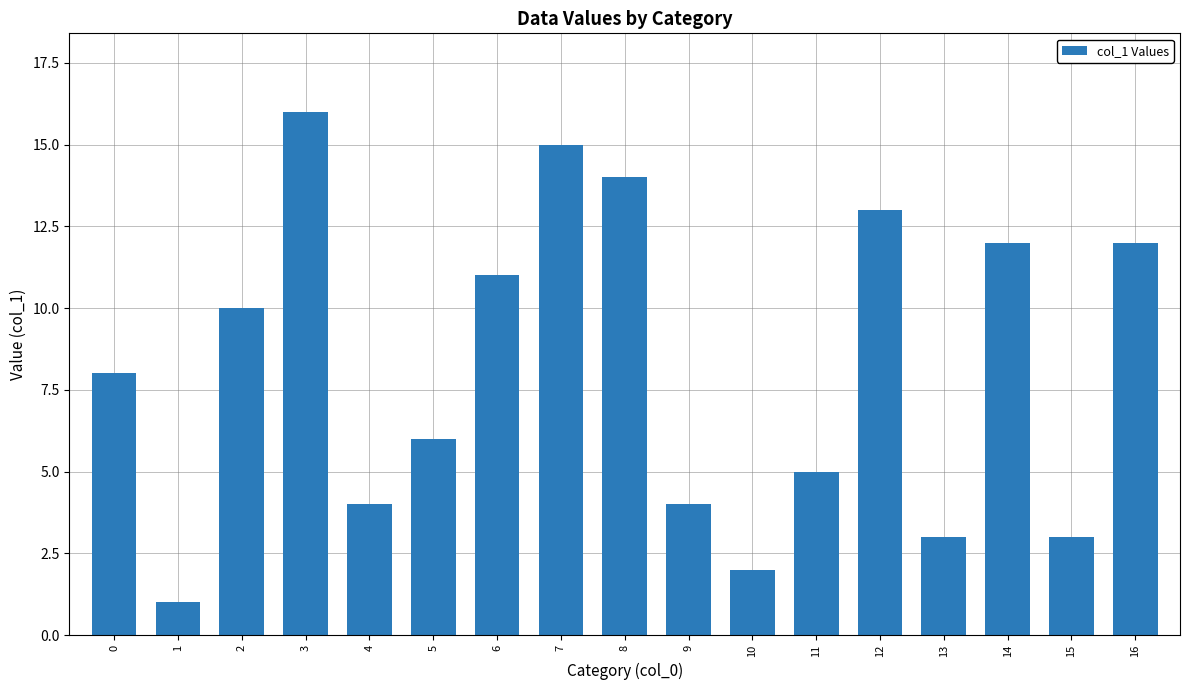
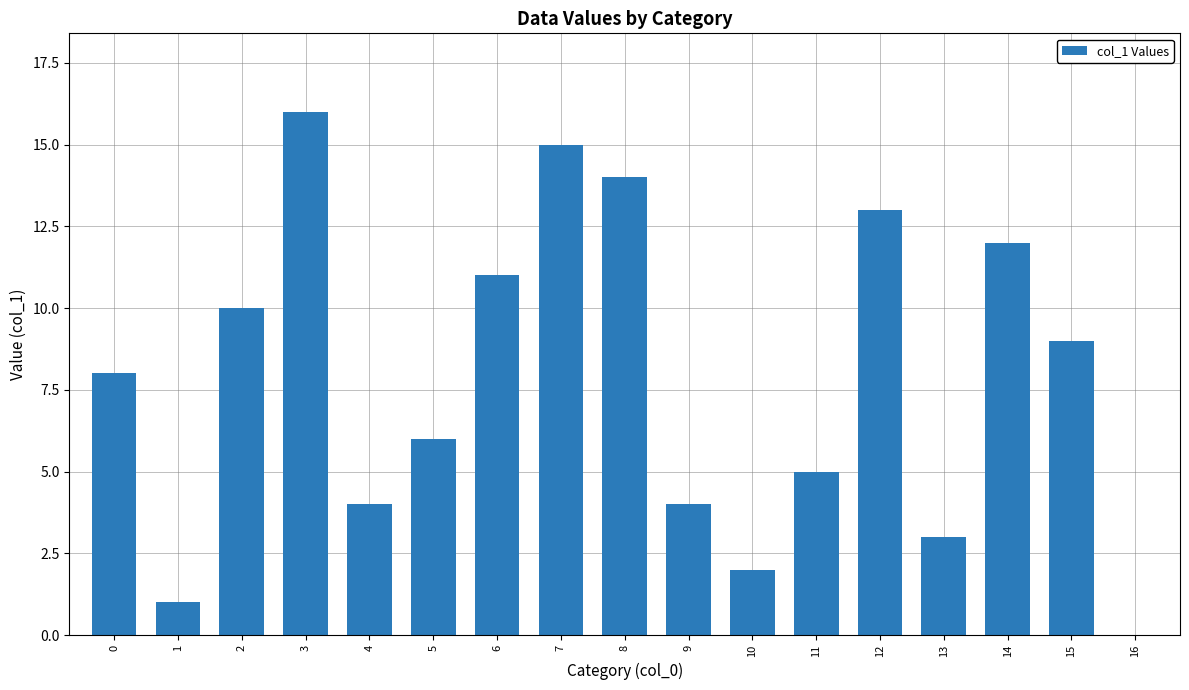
  {
    "0": 8,
    "1": 1,
    "2": 10,
    "3": 16,
    "4": 4,
    "5": 6,
    "6": 11,
    "7": 15,
    "8": 14,
    "9": 4,
    "10": 2,
    "11": 5,
    "12": 13,
    "13": 3,
    "14": 12,
-   "15": 3,
-   "16": 12
+   "15": 9,
+   "16": 0
  }
